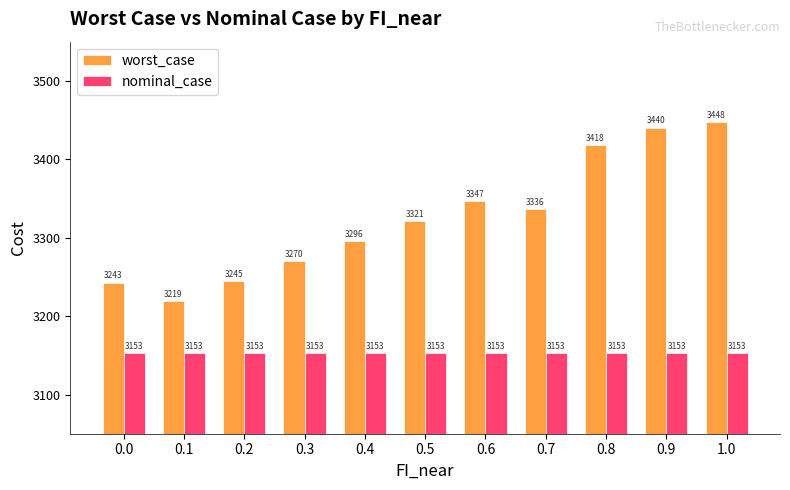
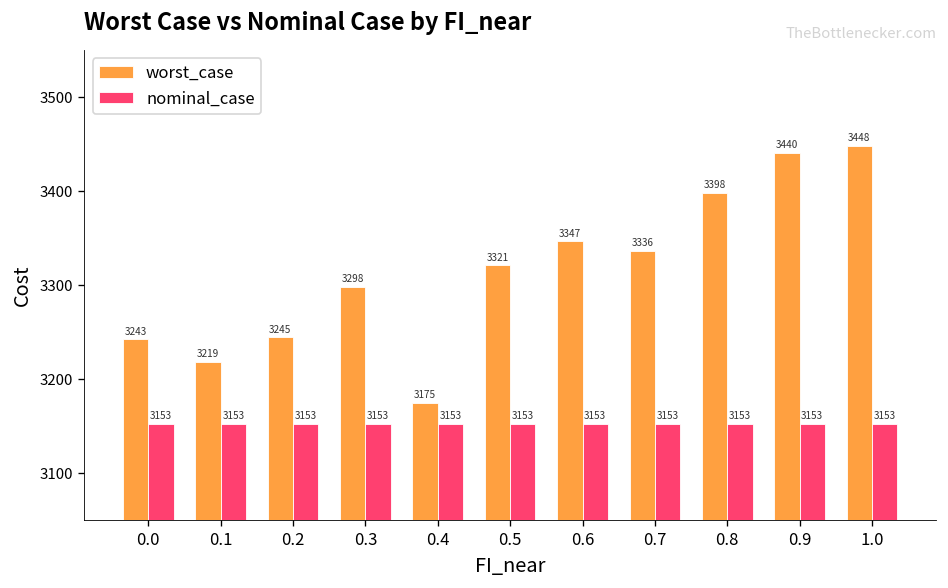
  {
    "worst_case": {
      "0.0": 3243,
      "0.1": 3219,
      "0.2": 3245,
-     "0.3": 3270,
-     "0.4": 3296,
+     "0.3": 3298,
+     "0.4": 3175,
      "0.5": 3321,
      "0.6": 3347,
      "0.7": 3336,
-     "0.8": 3418,
+     "0.8": 3398,
      "0.9": 3440,
      "1.0": 3448
    },
    "nominal_case": {
      "0.0": 3153,
      "0.1": 3153,
      "0.2": 3153,
      "0.3": 3153,
      "0.4": 3153,
      "0.5": 3153,
      "0.6": 3153,
      "0.7": 3153,
      "0.8": 3153,
      "0.9": 3153,
      "1.0": 3153
    }
  }
